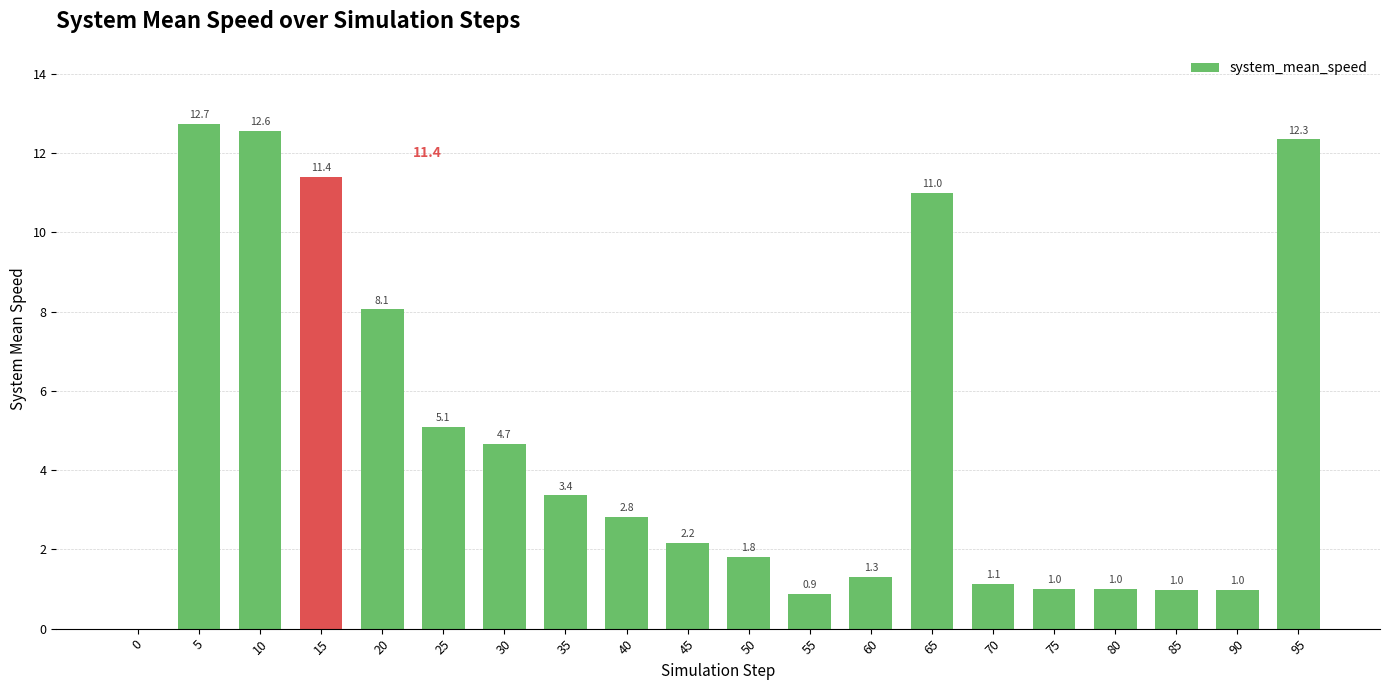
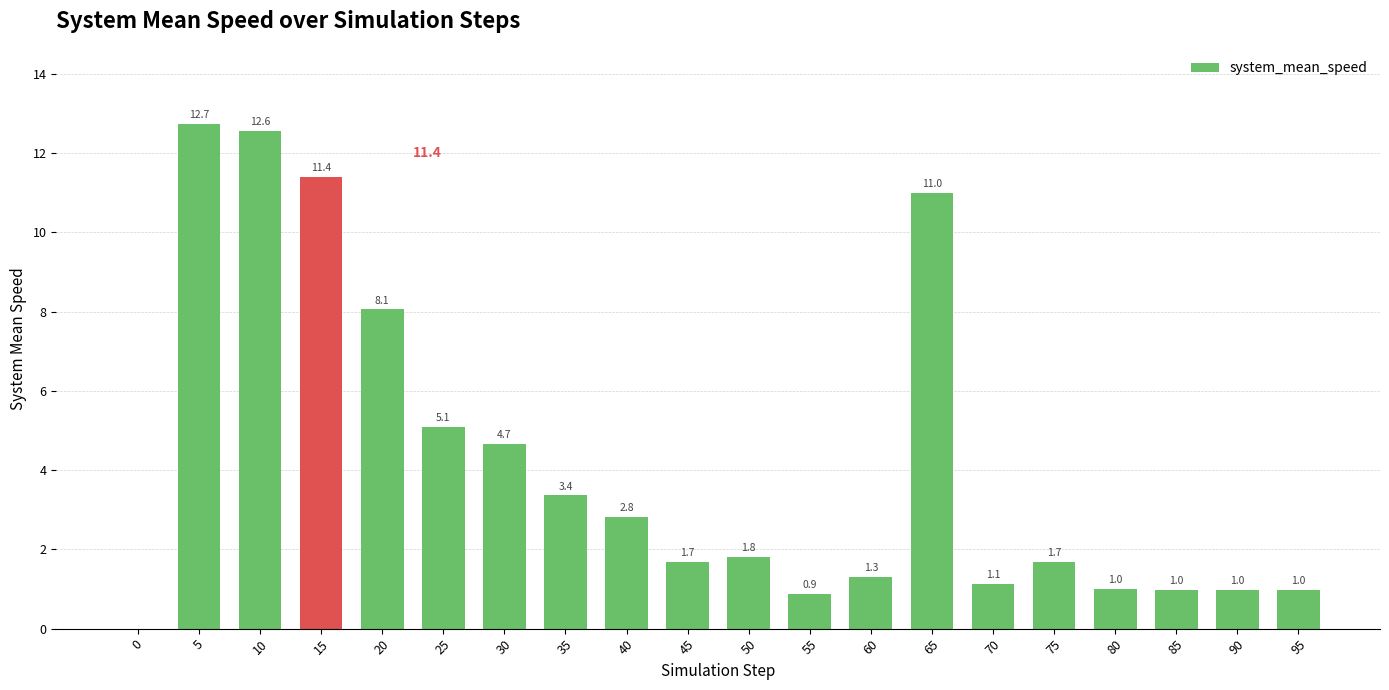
  {
    "5": 12.7,
    "10": 12.6,
    "15": 11.4,
    "20": 8.1,
    "25": 5.1,
    "30": 4.7,
    "35": 3.4,
    "40": 2.8,
-   "45": 2.2,
+   "45": 1.7,
    "50": 1.8,
    "55": 0.9,
    "60": 1.3,
    "65": 11.0,
    "70": 1.1,
-   "75": 1.0,
+   "75": 1.7,
    "80": 1.0,
    "85": 1.0,
    "90": 1.0,
-   "95": 12.3
+   "95": 1.0
  }
